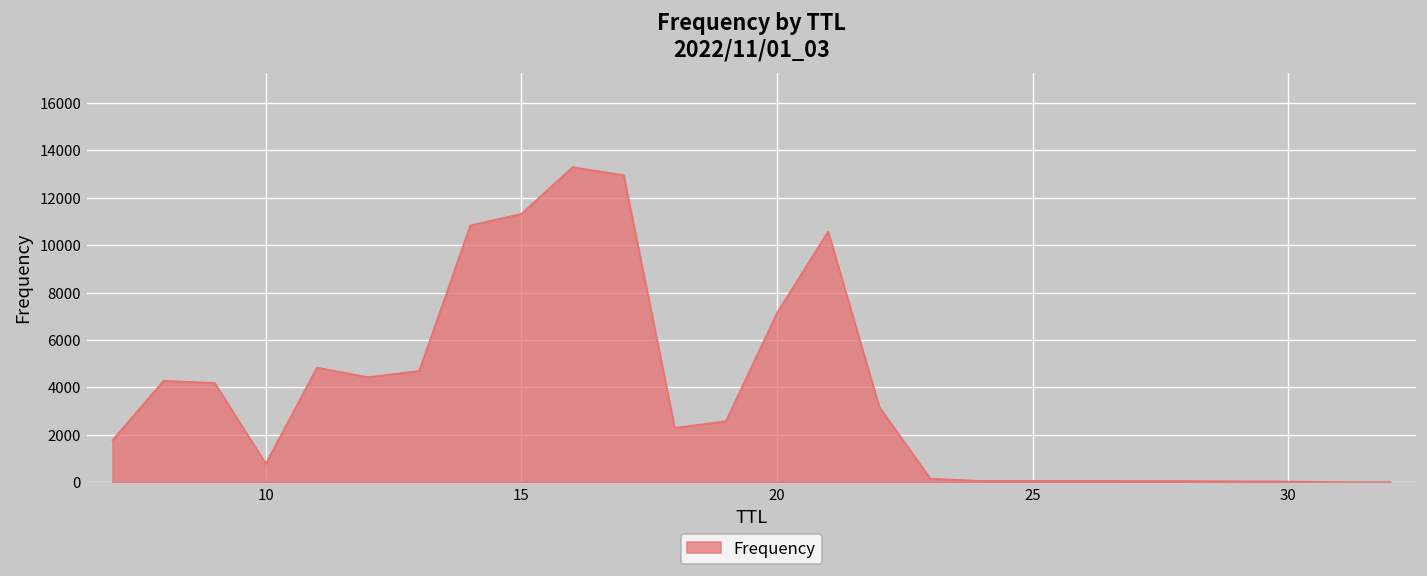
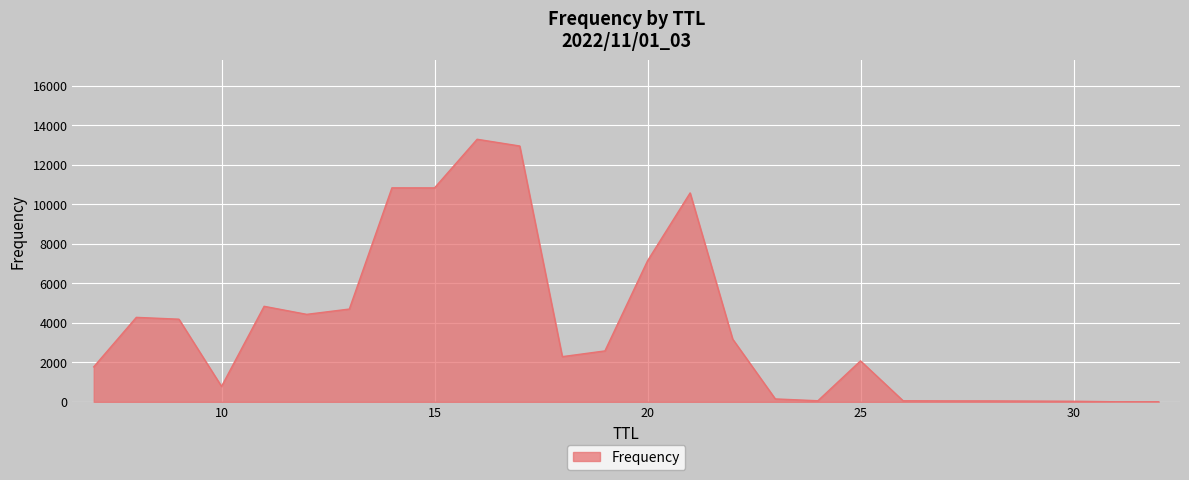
  {
    "10": 800,
-   "15": 11300,
+   "15": 10800,
    "20": 7100,
-   "25": 100,
+   "25": 2100,
    "30": 0
  }
